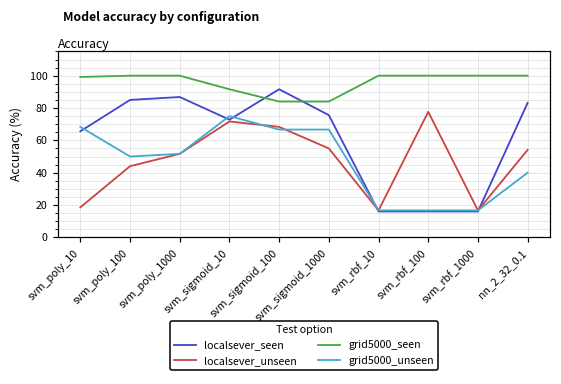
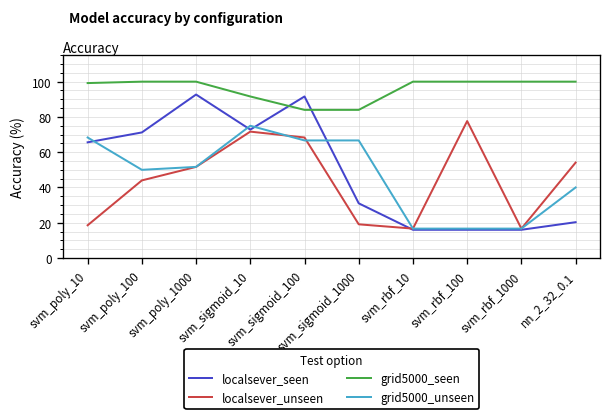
  {
    "localsever_seen": {
      "svm_poly_10": 66,
-     "svm_poly_100": 85,
-     "svm_poly_1000": 87,
+     "svm_poly_100": 71,
+     "svm_poly_1000": 93,
      "svm_sigmoid_100": 92,
-     "svm_sigmoid_1000": 76,
-     "nn_2_32_0.1": 83
+     "svm_sigmoid_1000": 31,
+     "nn_2_32_0.1": 20
    },
    "localsever_unseen": {
      "svm_poly_10": 19,
      "svm_poly_100": 44,
-     "svm_sigmoid_1000": 55,
+     "svm_sigmoid_1000": 19,
      "svm_rbf_100": 78,
      "nn_2_32_0.1": 54
    },
    "grid5000_seen": {
      "svm_poly_10": 99,
      "svm_poly_100": 100,
      "svm_poly_1000": 100,
      "svm_sigmoid_10": 92,
      "svm_sigmoid_100": 84,
      "svm_sigmoid_1000": 84,
      "svm_rbf_10": 100,
      "svm_rbf_100": 100,
      "svm_rbf_1000": 100,
      "nn_2_32_0.1": 100
    },
    "grid5000_unseen": {
      "svm_poly_10": 68,
      "svm_poly_100": 50,
      "svm_sigmoid_10": 75,
      "svm_sigmoid_1000": 67,
      "nn_2_32_0.1": 40
    }
  }
